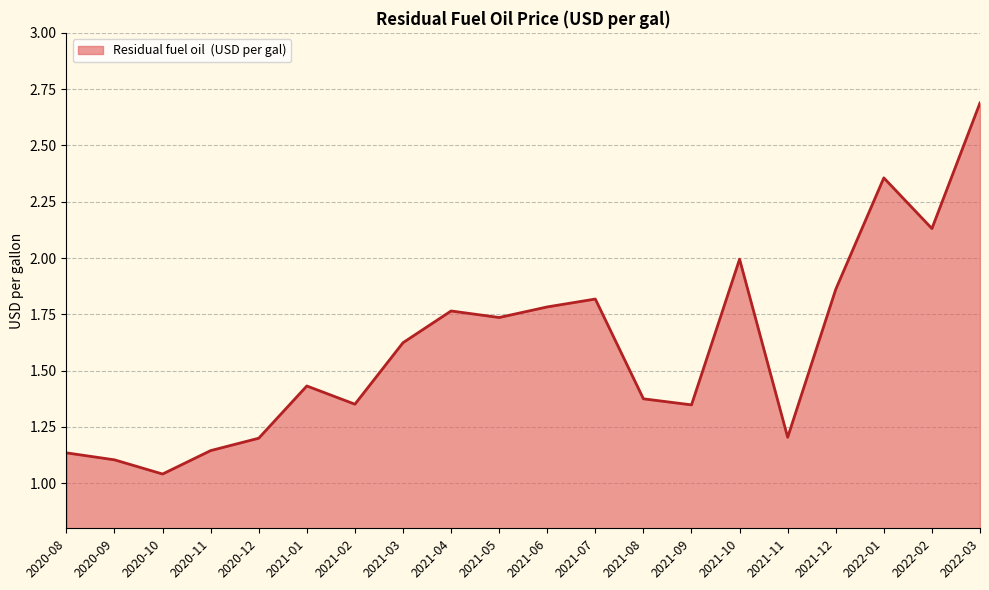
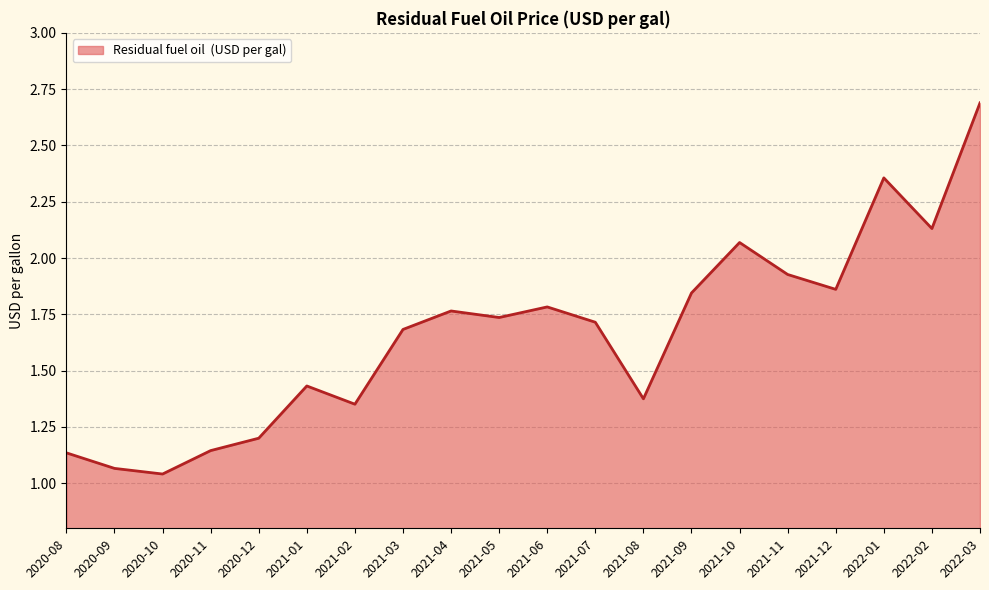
  {
    "2020-08": 1.14,
-   "2020-09": 1.10,
+   "2020-09": 1.07,
    "2020-10": 1.04,
    "2020-11": 1.15,
    "2020-12": 1.20,
    "2021-01": 1.43,
    "2021-02": 1.35,
-   "2021-03": 1.62,
+   "2021-03": 1.68,
    "2021-04": 1.77,
    "2021-05": 1.74,
    "2021-06": 1.78,
-   "2021-07": 1.82,
+   "2021-07": 1.72,
    "2021-08": 1.38,
-   "2021-09": 1.35,
-   "2021-10": 2.00,
-   "2021-11": 1.20,
+   "2021-09": 1.85,
+   "2021-10": 2.07,
+   "2021-11": 1.93,
    "2021-12": 1.86,
    "2022-01": 2.36,
    "2022-02": 2.13,
    "2022-03": 2.69
  }
